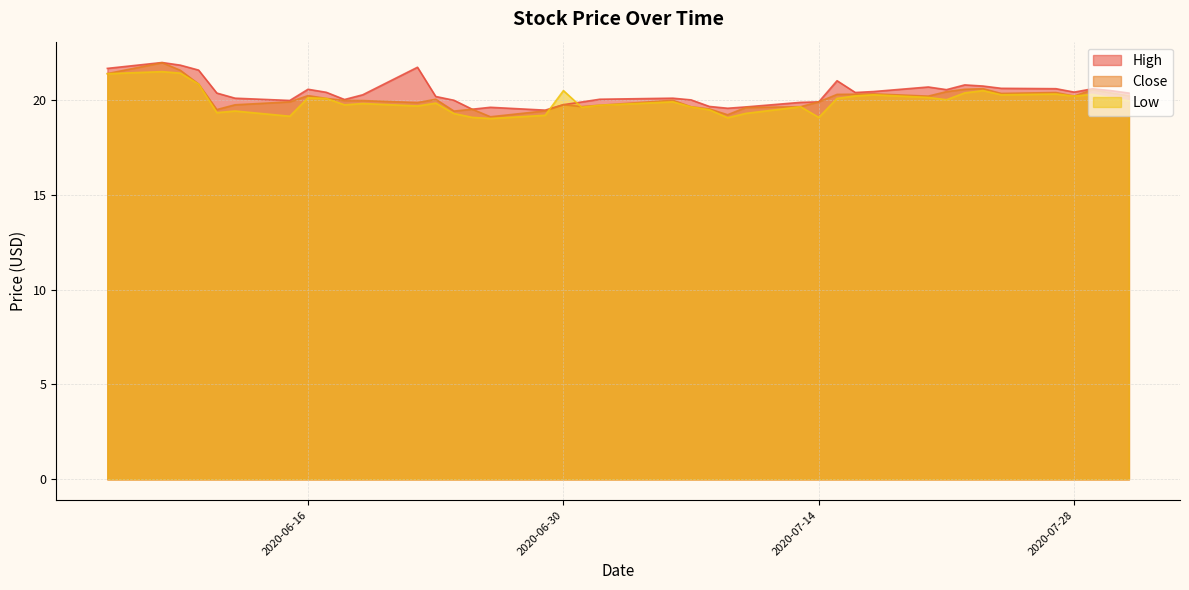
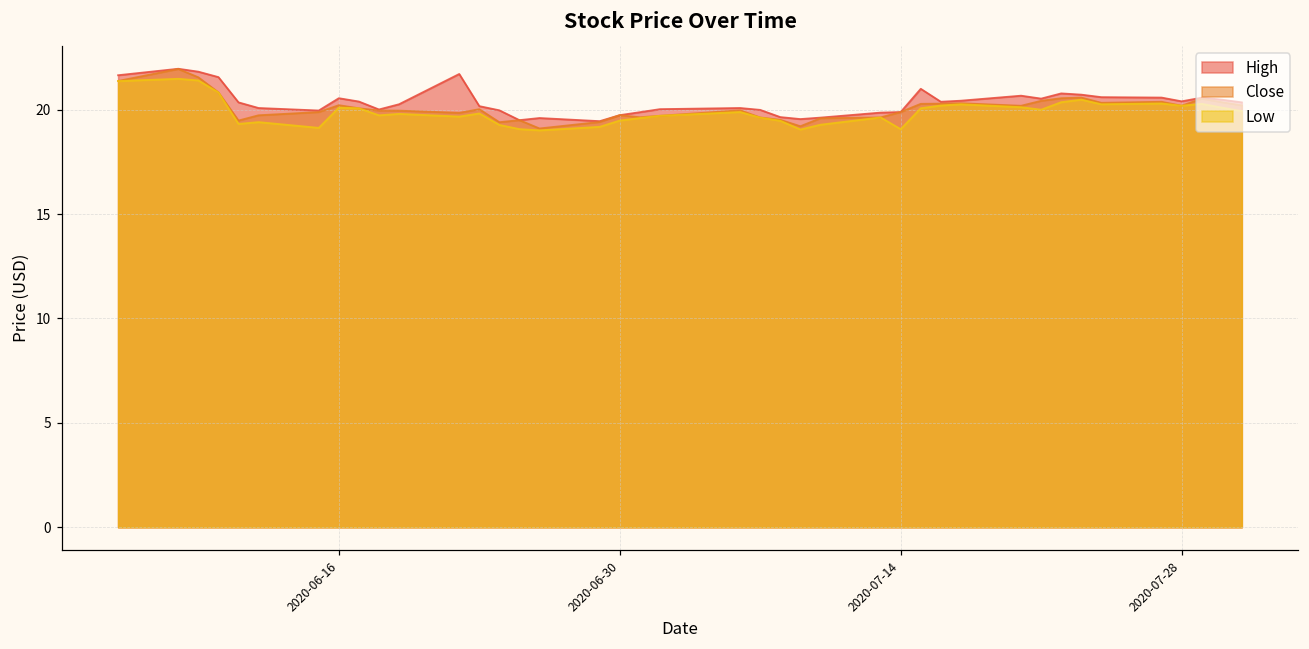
  {
    "Low": {
-     "2020-06-30": 20.5,
+     "2020-06-30": 19.5,
      "2020-07-14": 19.1
    }
  }
